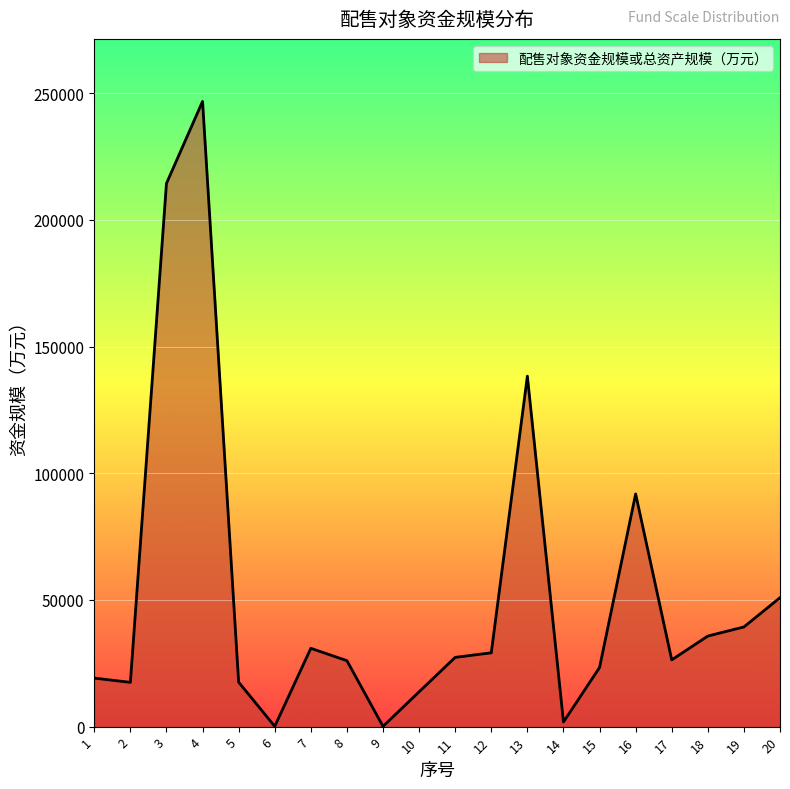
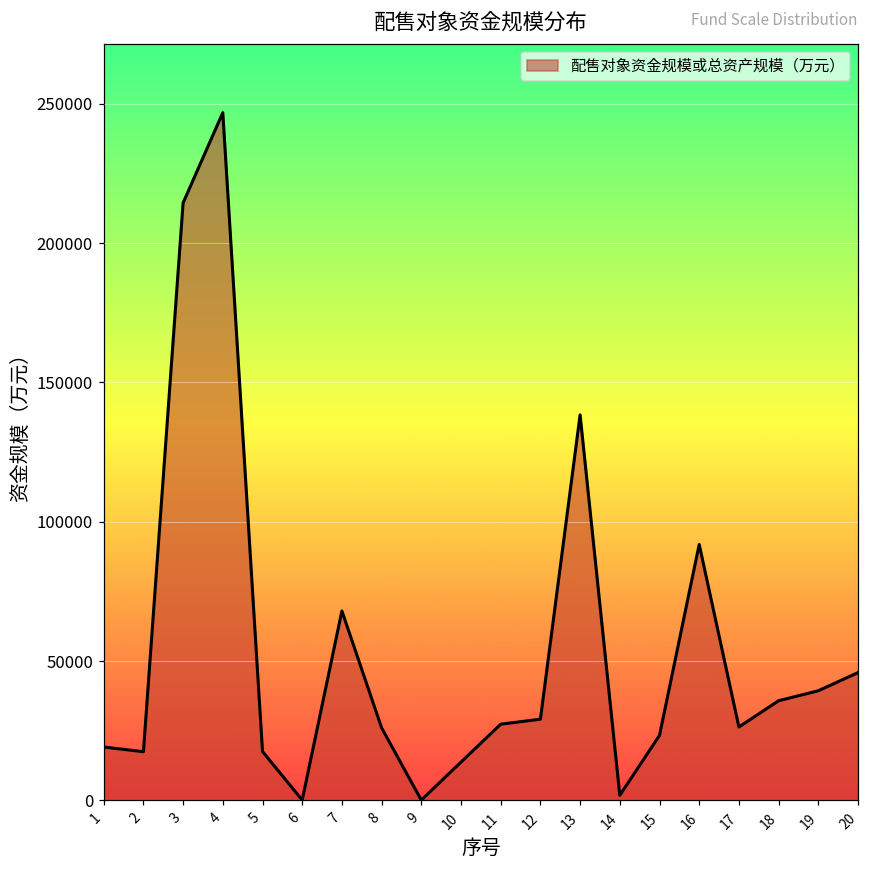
  {
    "1": 19000,
    "2": 17000,
    "3": 214000,
    "4": 247000,
    "5": 18000,
    "6": 0,
-   "7": 31000,
+   "7": 68000,
    "8": 26000,
    "9": 0,
    "10": 14000,
    "11": 27000,
    "12": 29000,
    "13": 138000,
    "14": 2000,
    "15": 23000,
    "16": 92000,
    "17": 26000,
    "18": 36000,
    "19": 39000,
-   "20": 51000
+   "20": 46000
  }
